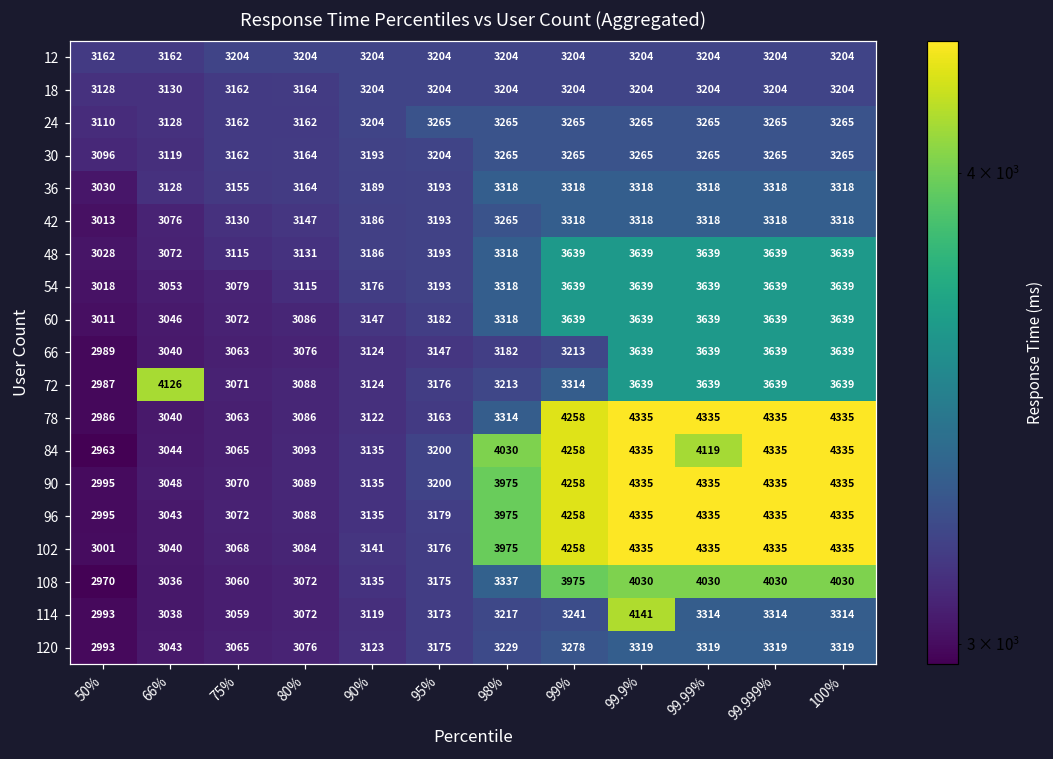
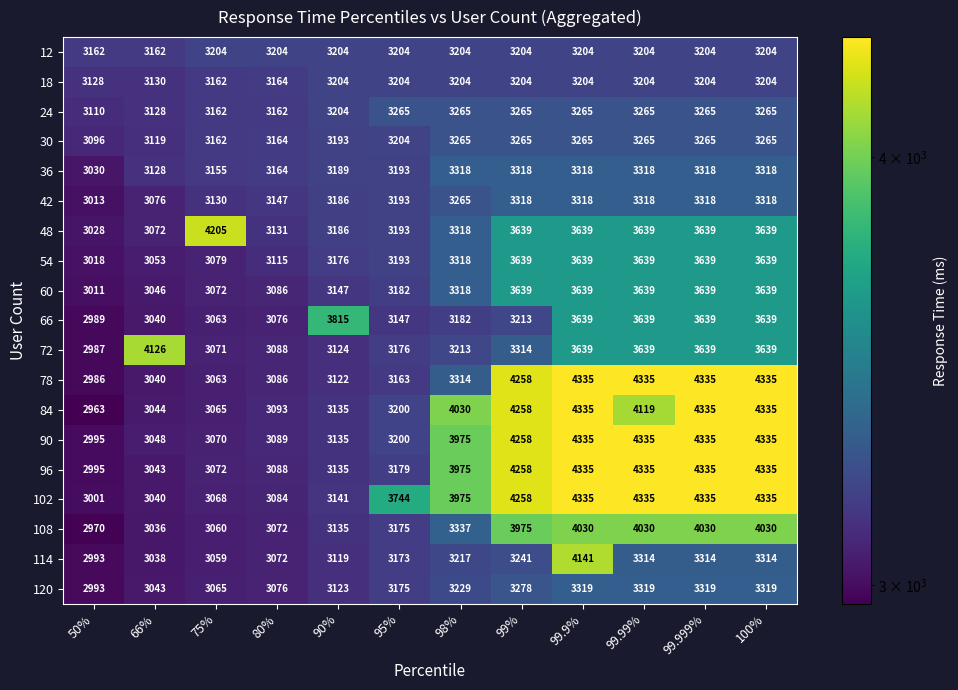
  {
    "48": {
      "50%": 3028,
      "66%": 3072,
-     "75%": 3115,
+     "75%": 4205,
      "80%": 3131,
      "90%": 3186,
      "95%": 3193,
      "98%": 3318,
      "99%": 3639,
      "99.9%": 3639,
      "99.99%": 3639,
      "99.999%": 3639,
      "100%": 3639
    },
    "66": {
      "50%": 2989,
      "66%": 3040,
      "75%": 3063,
      "80%": 3076,
-     "90%": 3124,
+     "90%": 3815,
      "95%": 3147,
      "98%": 3182,
      "99%": 3213,
      "99.9%": 3639,
      "99.99%": 3639,
      "99.999%": 3639,
      "100%": 3639
    },
    "102": {
      "50%": 3001,
      "66%": 3040,
      "75%": 3068,
      "80%": 3084,
      "90%": 3141,
-     "95%": 3176,
+     "95%": 3744,
      "98%": 3975,
      "99%": 4258,
      "99.9%": 4335,
      "99.99%": 4335,
      "99.999%": 4335,
      "100%": 4335
    }
  }
